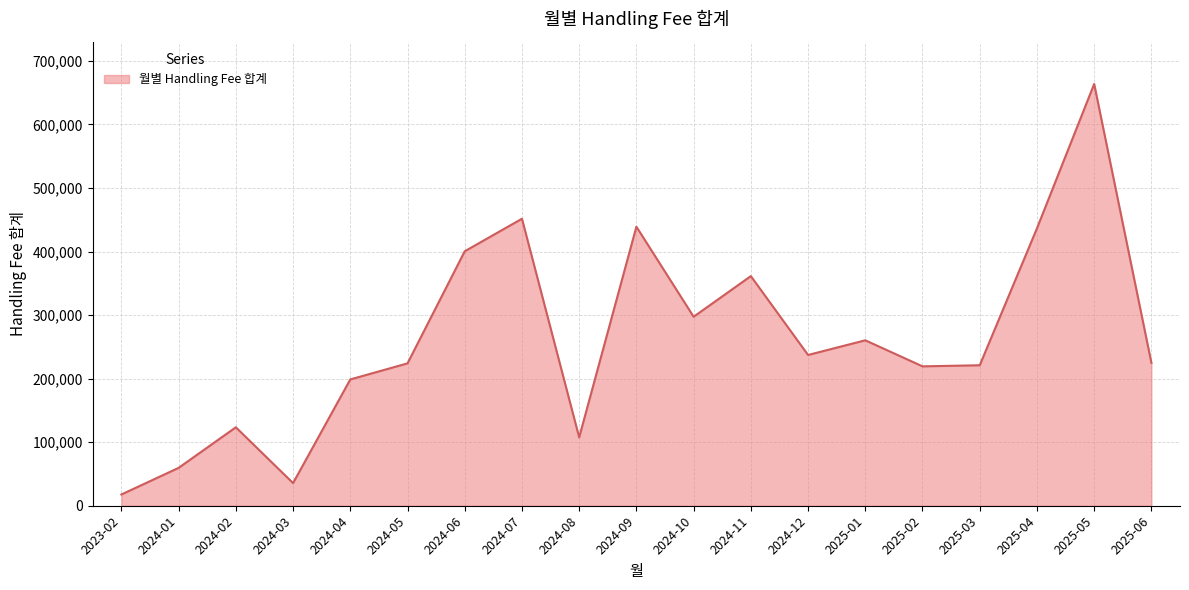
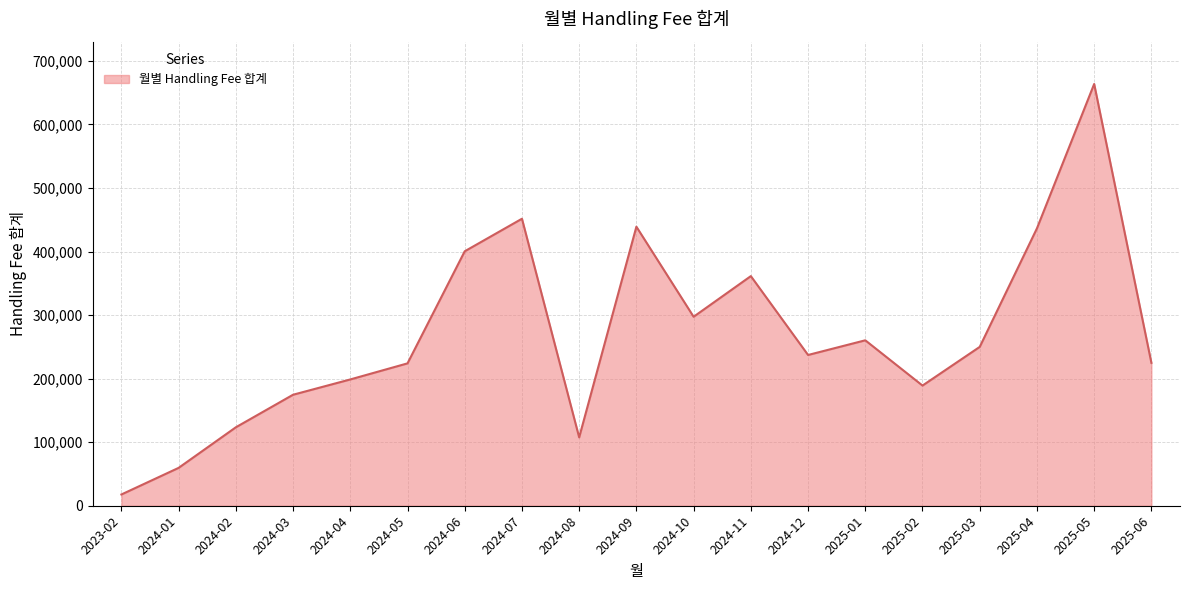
  {
    "2023-02": "20,000",
    "2024-01": "60,000",
    "2024-02": "120,000",
-   "2024-03": "40,000",
+   "2024-03": "170,000",
    "2024-04": "200,000",
    "2024-05": "220,000",
    "2024-06": "400,000",
    "2024-07": "450,000",
    "2024-08": "110,000",
    "2024-09": "440,000",
    "2024-10": "300,000",
    "2024-11": "360,000",
    "2024-12": "240,000",
    "2025-01": "260,000",
-   "2025-02": "220,000",
-   "2025-03": "220,000",
+   "2025-02": "190,000",
+   "2025-03": "250,000",
    "2025-04": "440,000",
    "2025-05": "660,000",
    "2025-06": "220,000"
  }
